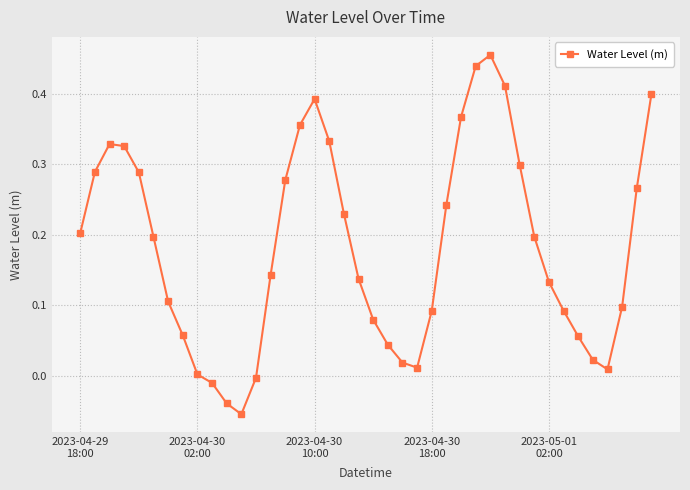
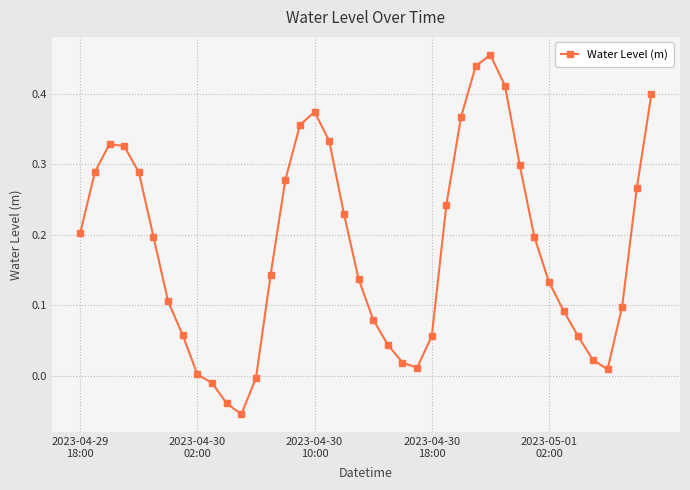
  {
    "2023-04-29 18:00": 0.20,
    "2023-04-30 02:00": 0.00,
-   "2023-04-30 10:00": 0.39,
-   "2023-04-30 18:00": 0.09,
+   "2023-04-30 10:00": 0.37,
+   "2023-04-30 18:00": 0.06,
    "2023-05-01 02:00": 0.13
  }
